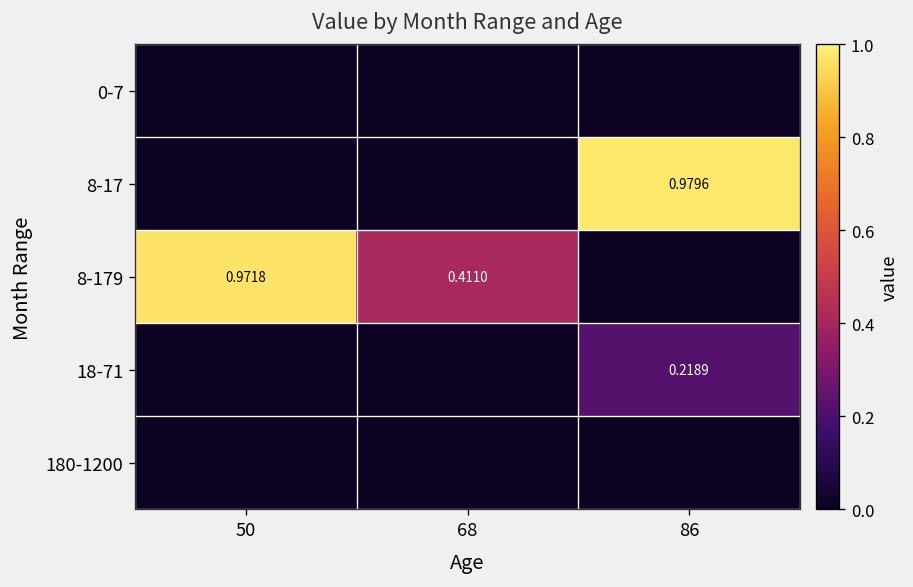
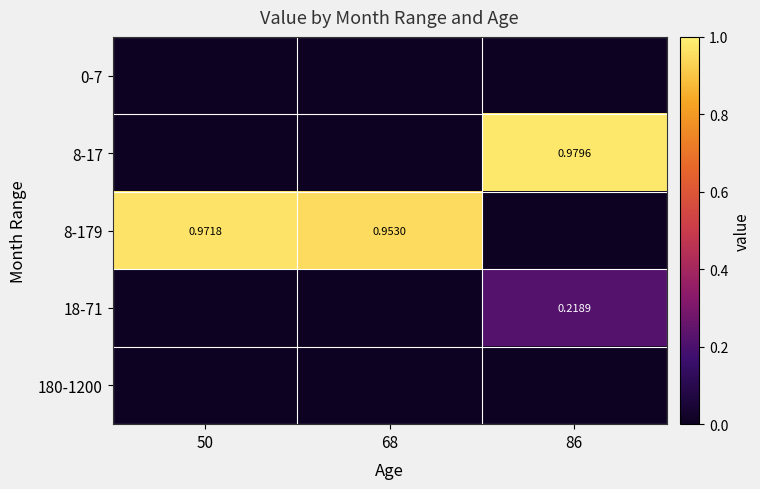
  {
    "8-17": {
      "86": 0.9796
    },
    "8-179": {
      "50": 0.9718,
-     "68": 0.4110
+     "68": 0.9530
    },
    "18-71": {
      "86": 0.2189
    }
  }
